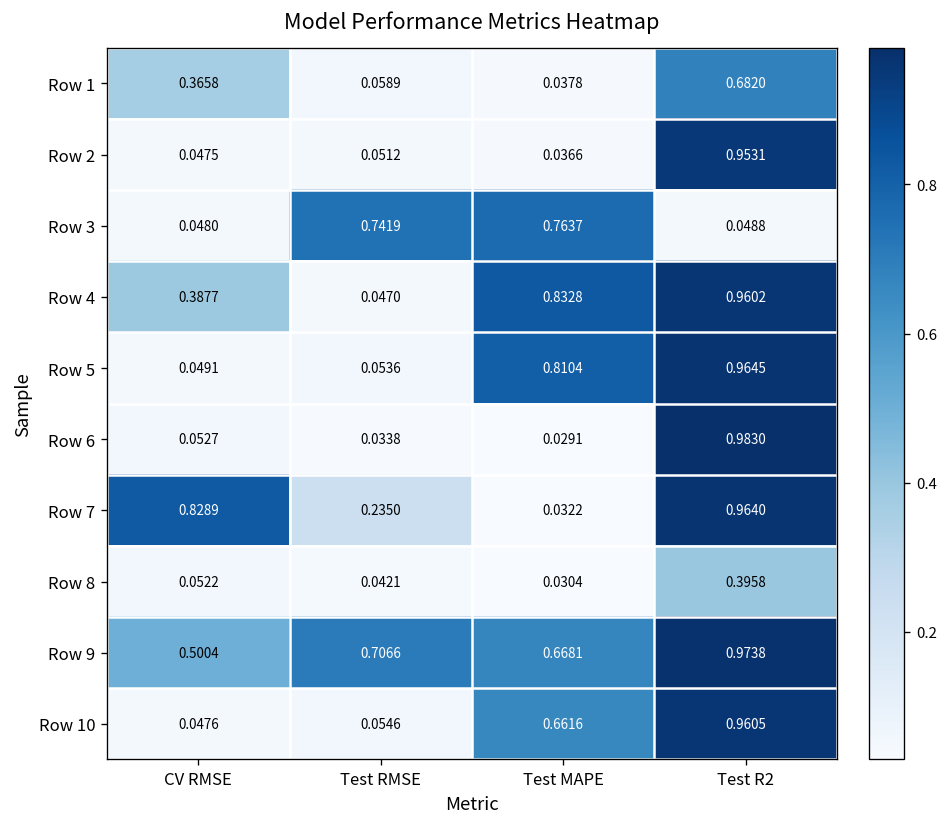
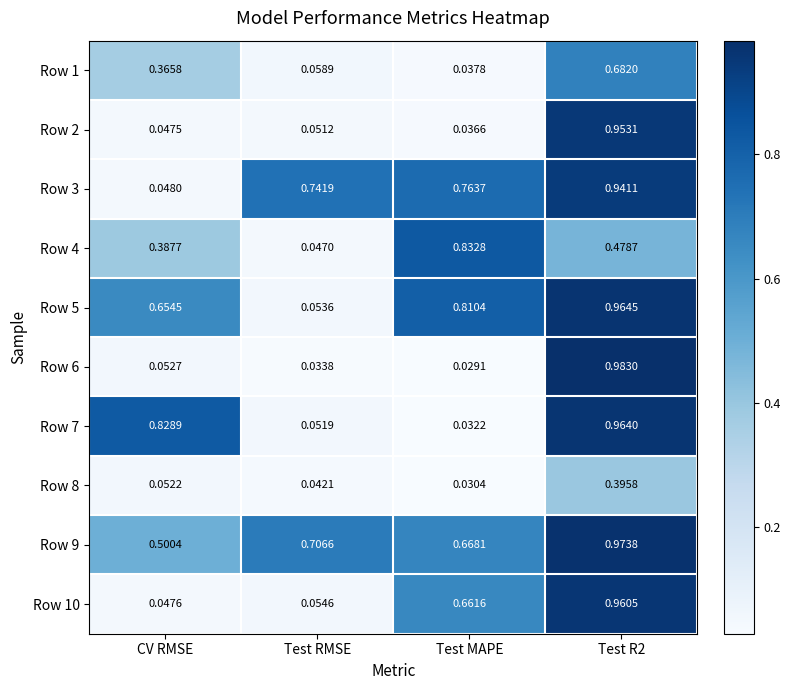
  {
    "Row 1": {
      "CV RMSE": 0.3658,
      "Test RMSE": 0.0589,
      "Test MAPE": 0.0378,
      "Test R2": 0.6820
    },
    "Row 2": {
      "CV RMSE": 0.0475,
      "Test RMSE": 0.0512,
      "Test MAPE": 0.0366,
      "Test R2": 0.9531
    },
    "Row 3": {
      "CV RMSE": 0.0480,
      "Test RMSE": 0.7419,
      "Test MAPE": 0.7637,
-     "Test R2": 0.0488
+     "Test R2": 0.9411
    },
    "Row 4": {
      "CV RMSE": 0.3877,
      "Test RMSE": 0.0470,
      "Test MAPE": 0.8328,
-     "Test R2": 0.9602
+     "Test R2": 0.4787
    },
    "Row 5": {
-     "CV RMSE": 0.0491,
+     "CV RMSE": 0.6545,
      "Test RMSE": 0.0536,
      "Test MAPE": 0.8104,
      "Test R2": 0.9645
    },
    "Row 6": {
      "CV RMSE": 0.0527,
      "Test RMSE": 0.0338,
      "Test MAPE": 0.0291,
      "Test R2": 0.9830
    },
    "Row 7": {
      "CV RMSE": 0.8289,
-     "Test RMSE": 0.2350,
+     "Test RMSE": 0.0519,
      "Test MAPE": 0.0322,
      "Test R2": 0.9640
    },
    "Row 8": {
      "CV RMSE": 0.0522,
      "Test RMSE": 0.0421,
      "Test MAPE": 0.0304,
      "Test R2": 0.3958
    },
    "Row 9": {
      "CV RMSE": 0.5004,
      "Test RMSE": 0.7066,
      "Test MAPE": 0.6681,
      "Test R2": 0.9738
    },
    "Row 10": {
      "CV RMSE": 0.0476,
      "Test RMSE": 0.0546,
      "Test MAPE": 0.6616,
      "Test R2": 0.9605
    }
  }
